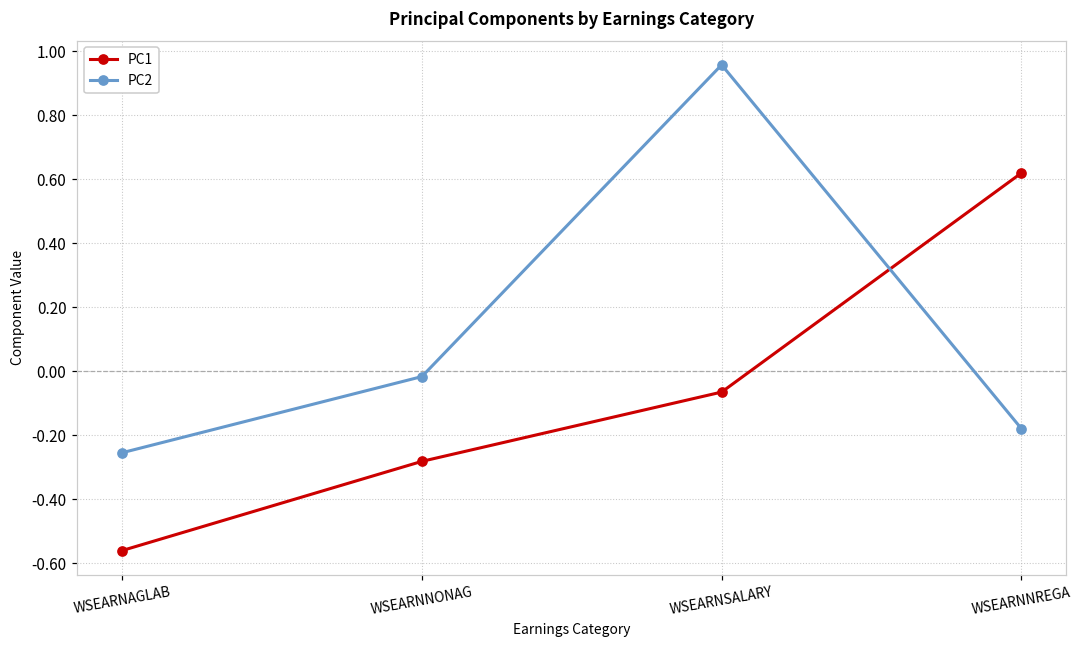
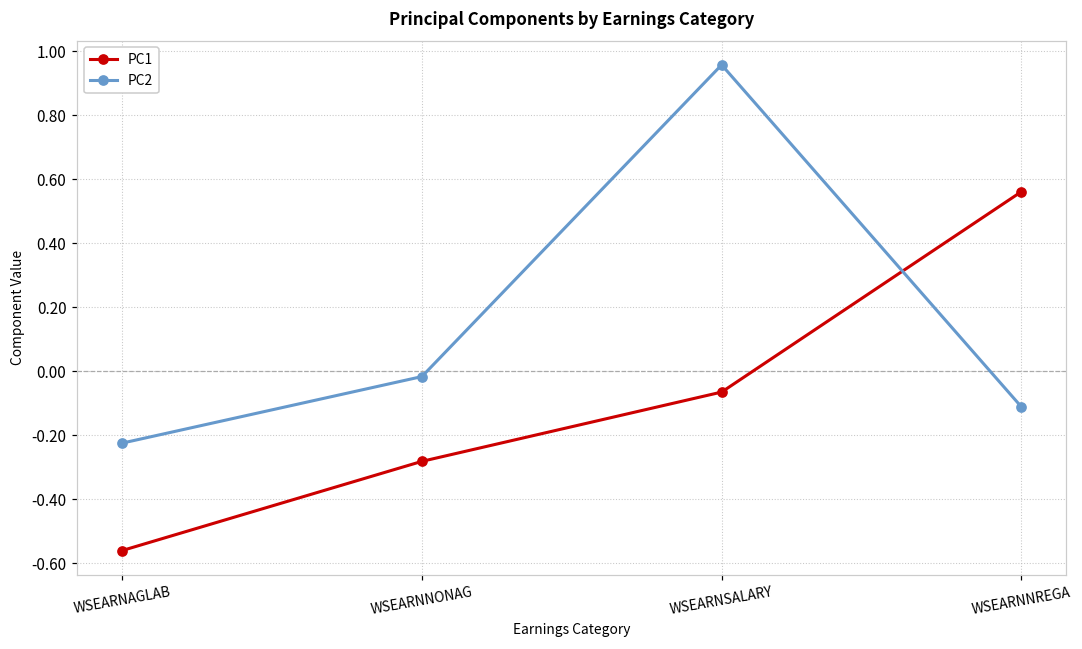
  {
    "PC1": {
      "WSEARNAGLAB": -0.56,
      "WSEARNNONAG": -0.28,
      "WSEARNSALARY": -0.07,
-     "WSEARNNREGA": 0.62
+     "WSEARNNREGA": 0.56
    },
    "PC2": {
-     "WSEARNAGLAB": -0.25,
+     "WSEARNAGLAB": -0.22,
      "WSEARNNONAG": -0.02,
      "WSEARNSALARY": 0.96,
-     "WSEARNNREGA": -0.18
+     "WSEARNNREGA": -0.11
    }
  }
